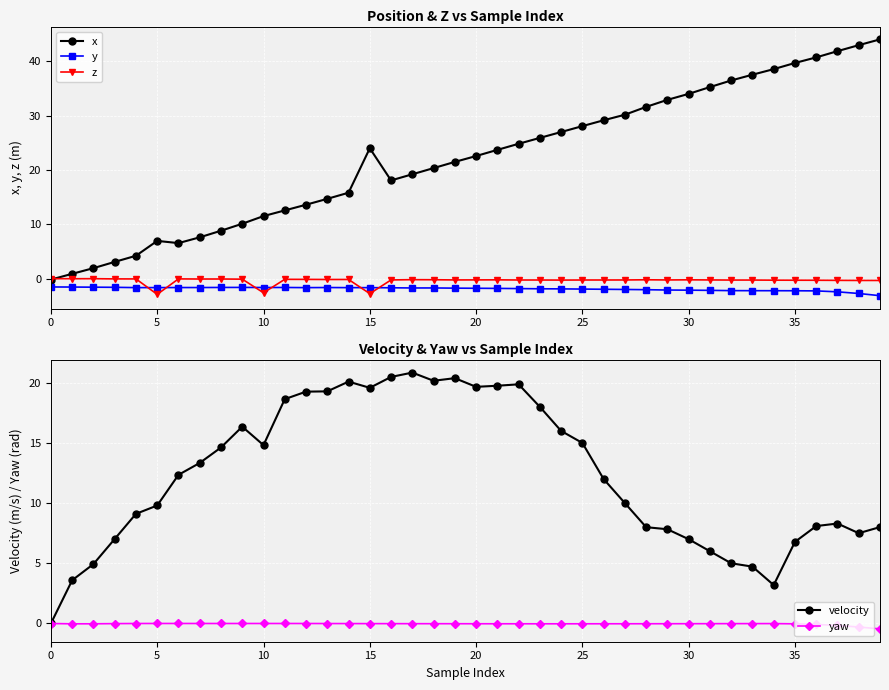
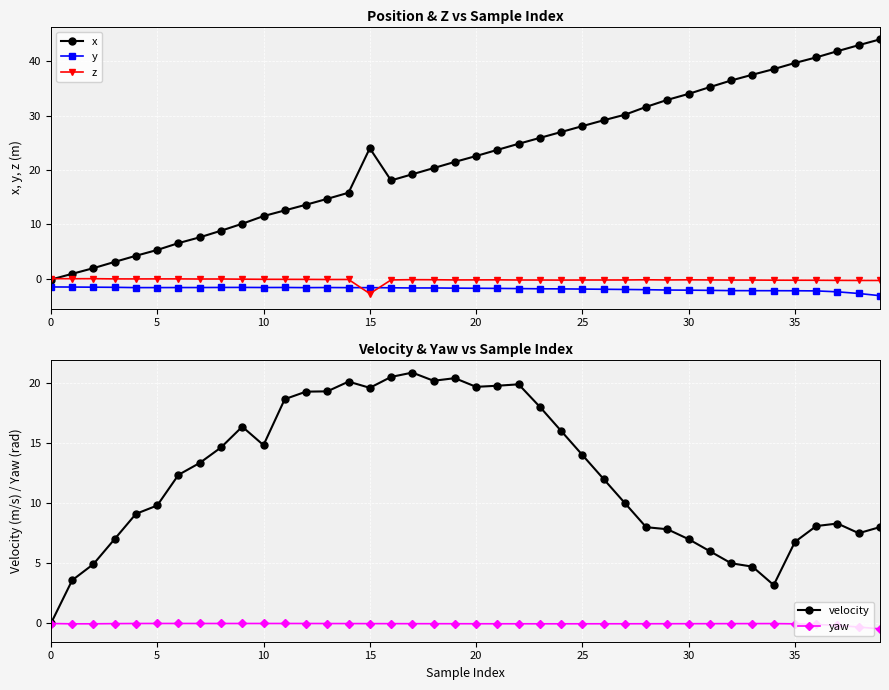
  {
    "Position & Z vs Sample Index": {
      "x": {
-       "5": 7,
+       "5": 5,
        "10": 12,
        "15": 24,
        "20": 23,
        "25": 28,
        "30": 34,
        "35": 40
      },
      "y": {
        "0": -2,
        "5": -2,
        "10": -2,
        "15": -2,
        "20": -2,
        "25": -2,
        "30": -2,
        "35": -2
      },
      "z": {
-       "5": -3,
-       "10": -3,
+       "5": 0,
+       "10": 0,
        "15": -3,
        "20": 0,
        "25": 0,
        "30": 0,
        "35": 0
      }
    },
    "Velocity & Yaw vs Sample Index": {
      "velocity": {
        "5": 10,
        "10": 15,
        "15": 19.6,
        "20": 19.7,
-       "25": 15,
+       "25": 14,
        "30": 7,
        "35": 6.8
      },
      "yaw": {
        "5": 0,
        "10": 0,
        "15": 0,
        "20": 0,
        "25": 0,
        "30": 0
      }
    }
  }
